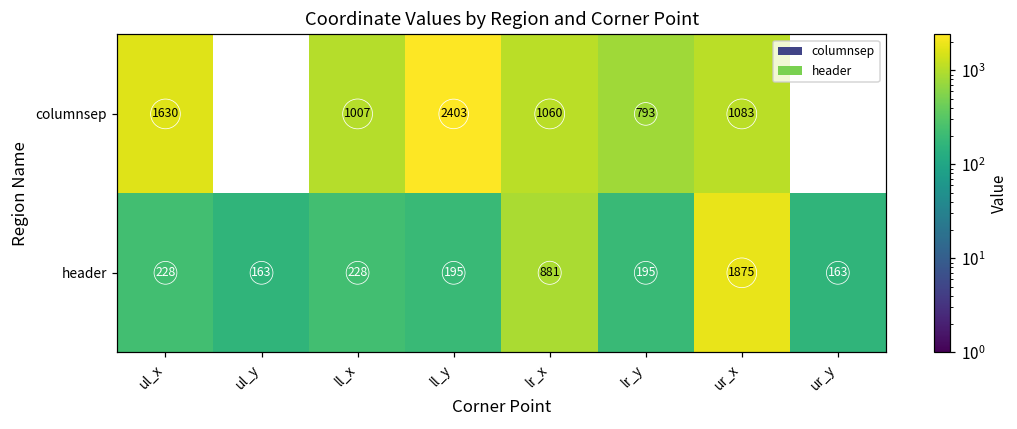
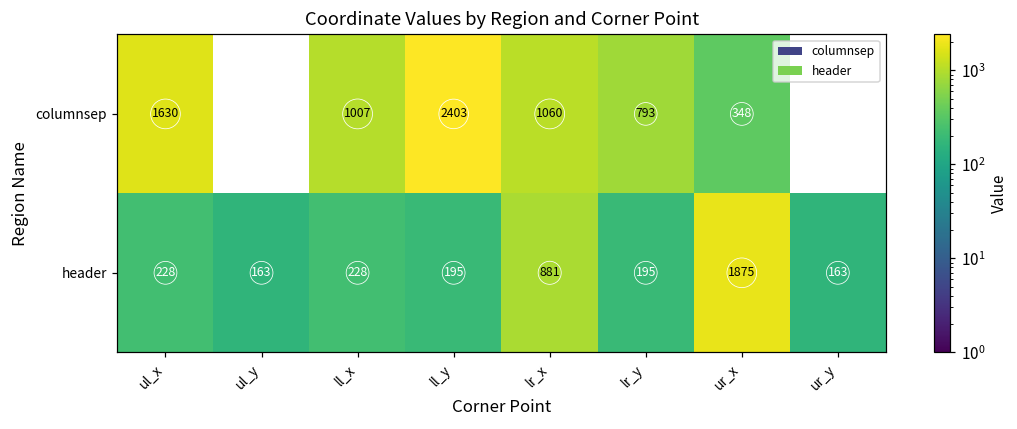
  {
    "columnsep": {
-     "ur_x": 1083
+     "ur_x": 348
    }
  }
